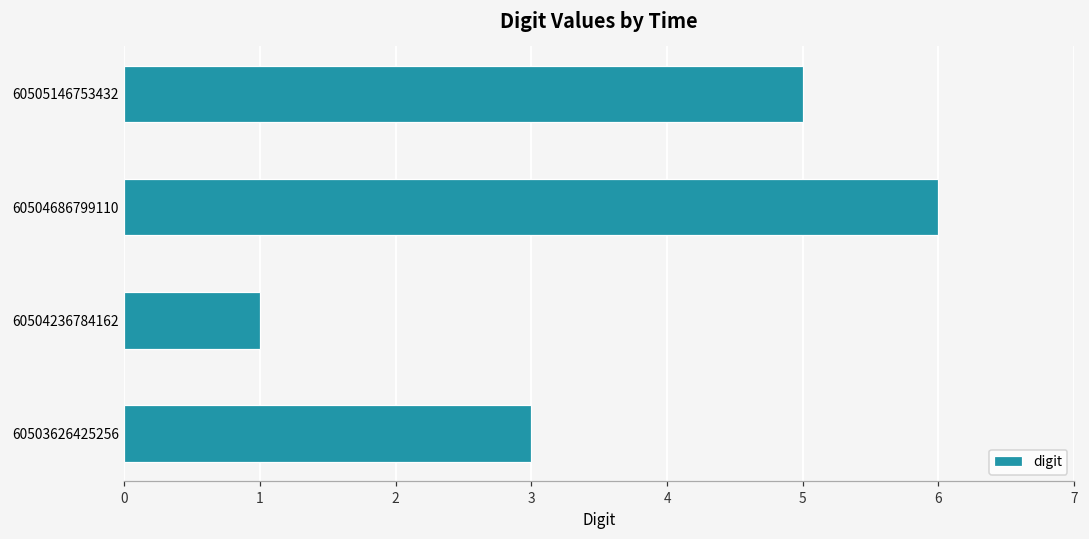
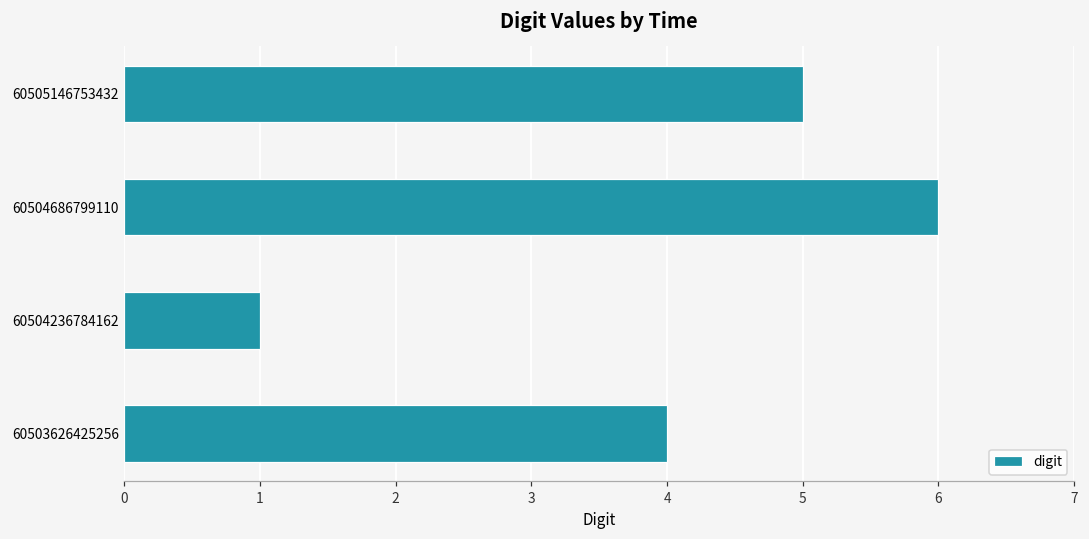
  {
    "60505146753432": 5,
    "60504686799110": 6,
    "60504236784162": 1,
-   "60503626425256": 3
+   "60503626425256": 4
  }
